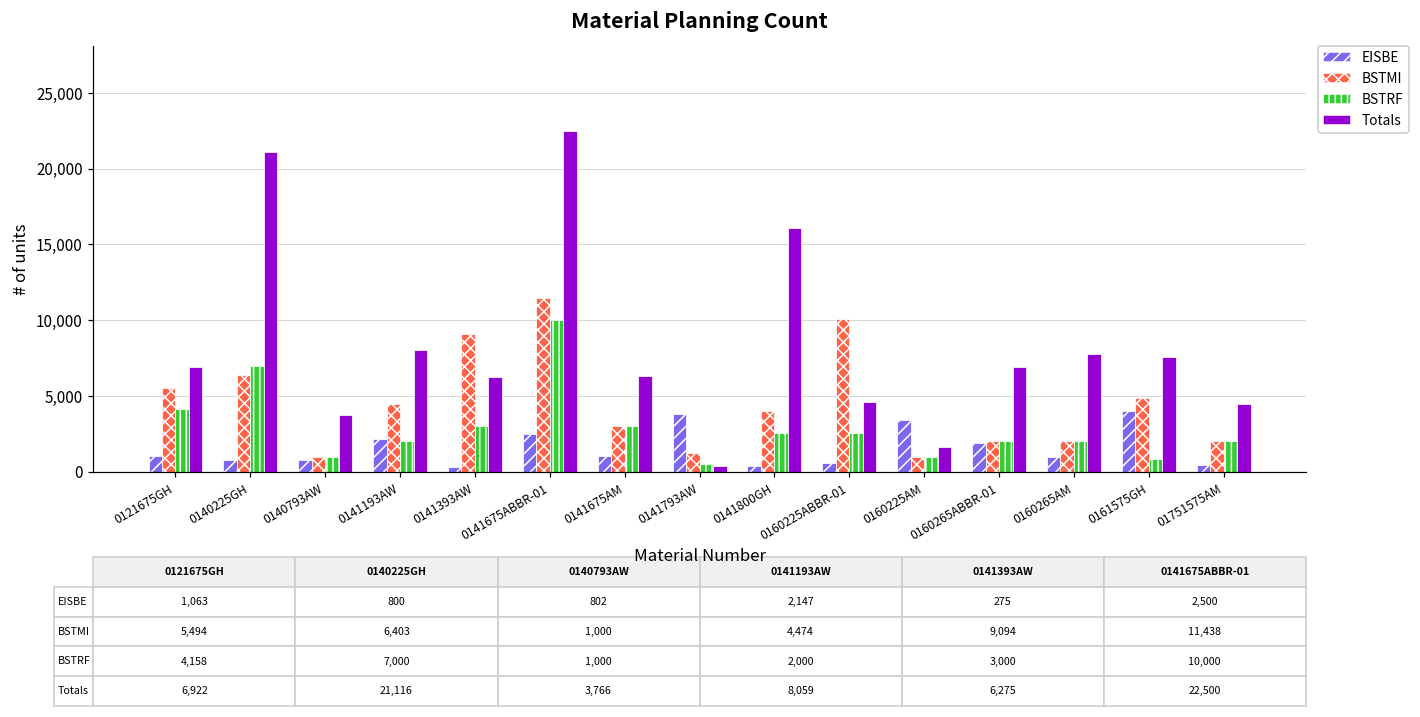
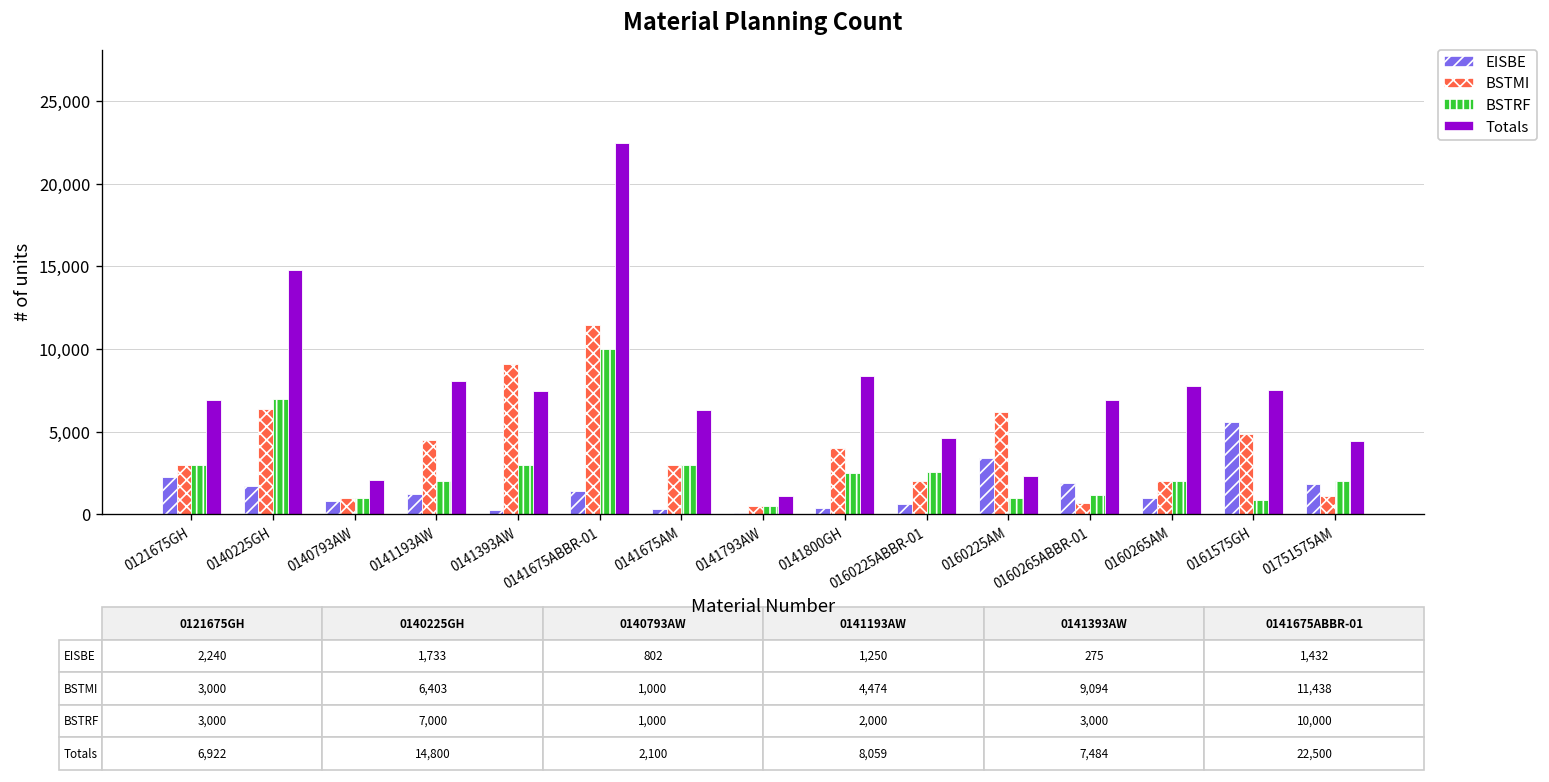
  {
    "EISBE": {
-     "0121675GH": "1,063",
-     "0140225GH": "800",
-     "0141193AW": "2,147",
-     "0141675ABBR-01": "2,500",
-     "0141675AM": "1,100",
-     "0141793AW": "3,800",
-     "0161575GH": "4,000",
-     "01751575AM": "500"
+     "0121675GH": "2,240",
+     "0140225GH": "1,733",
+     "0141193AW": "1,250",
+     "0141675ABBR-01": "1,432",
+     "0141675AM": "300",
+     "0141793AW": "100",
+     "0161575GH": "5,600",
+     "01751575AM": "1,800"
    },
    "BSTMI": {
-     "0121675GH": "5,494",
-     "0141793AW": "1,200",
-     "0160225ABBR-01": "10,100",
-     "0160225AM": "1,000",
-     "0160265ABBR-01": "2,000",
-     "01751575AM": "2,000"
+     "0121675GH": "3,000",
+     "0141793AW": "500",
+     "0160225ABBR-01": "2,000",
+     "0160225AM": "6,200",
+     "0160265ABBR-01": "700",
+     "01751575AM": "1,100"
    },
    "BSTRF": {
-     "0121675GH": "4,158",
-     "0160265ABBR-01": "2,000"
+     "0121675GH": "3,000",
+     "0160265ABBR-01": "1,200"
    },
    "Totals": {
-     "0140225GH": "21,116",
-     "0140793AW": "3,766",
-     "0141393AW": "6,275",
-     "0141793AW": "400",
-     "0141800GH": "16,100",
-     "0160225AM": "1,700"
+     "0140225GH": "14,800",
+     "0140793AW": "2,100",
+     "0141393AW": "7,484",
+     "0141793AW": "1,100",
+     "0141800GH": "8,400",
+     "0160225AM": "2,300"
    }
  }
